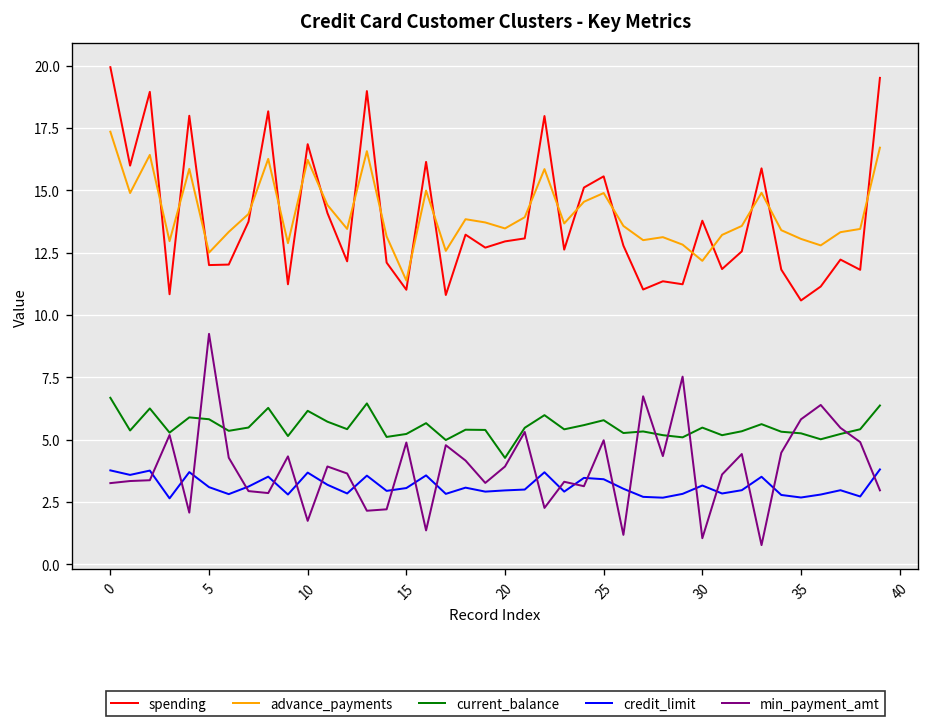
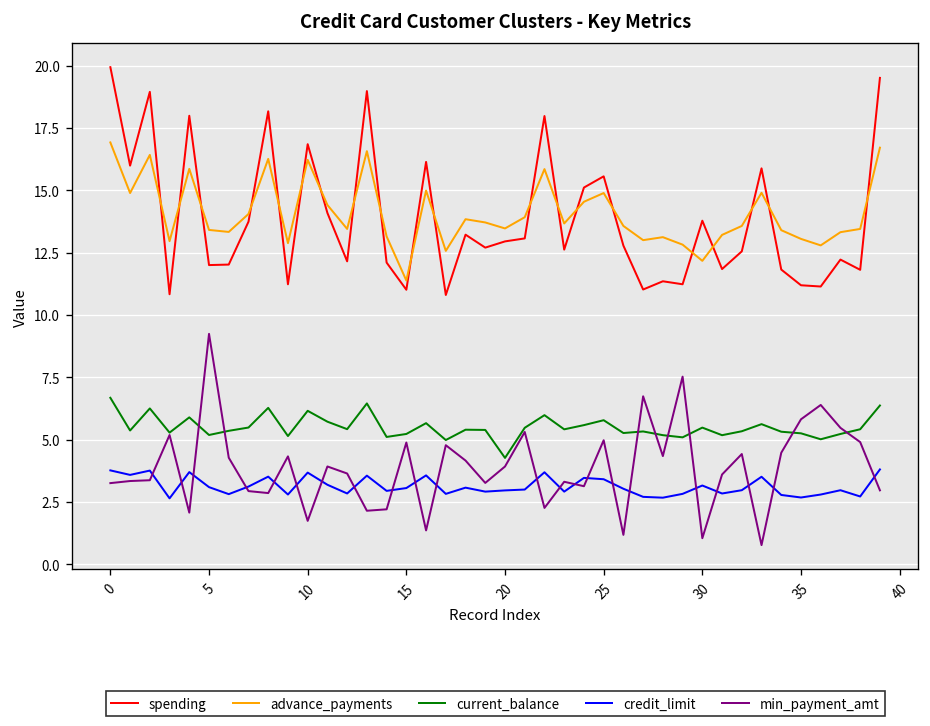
  {
    "spending": {
      "0": 19.9,
      "5": 12.0,
      "10": 16.9,
      "15": 11.0,
      "20": 13.0,
      "25": 15.6,
      "30": 13.8,
-     "35": 10.6
+     "35": 11.2
    },
    "advance_payments": {
-     "0": 17.4,
-     "5": 12.5,
+     "0": 16.9,
+     "5": 13.4,
      "10": 16.2,
      "15": 11.4,
      "20": 13.5,
      "25": 14.9,
      "30": 12.2,
      "35": 13.1
    },
    "current_balance": {
      "0": 6.7,
-     "5": 5.8,
+     "5": 5.2,
      "10": 6.2,
      "15": 5.2,
      "20": 4.3,
      "25": 5.8,
      "30": 5.5,
      "35": 5.3
    },
    "credit_limit": {
      "0": 3.8,
      "5": 3.1,
      "10": 3.7,
      "15": 3.1,
      "20": 3.0,
      "25": 3.4,
      "30": 3.2,
      "35": 2.7
    },
    "min_payment_amt": {
      "0": 3.3,
      "5": 9.2,
      "10": 1.7,
      "15": 4.9,
      "20": 3.9,
      "25": 5.0,
      "30": 1.0,
      "35": 5.8
    }
  }
